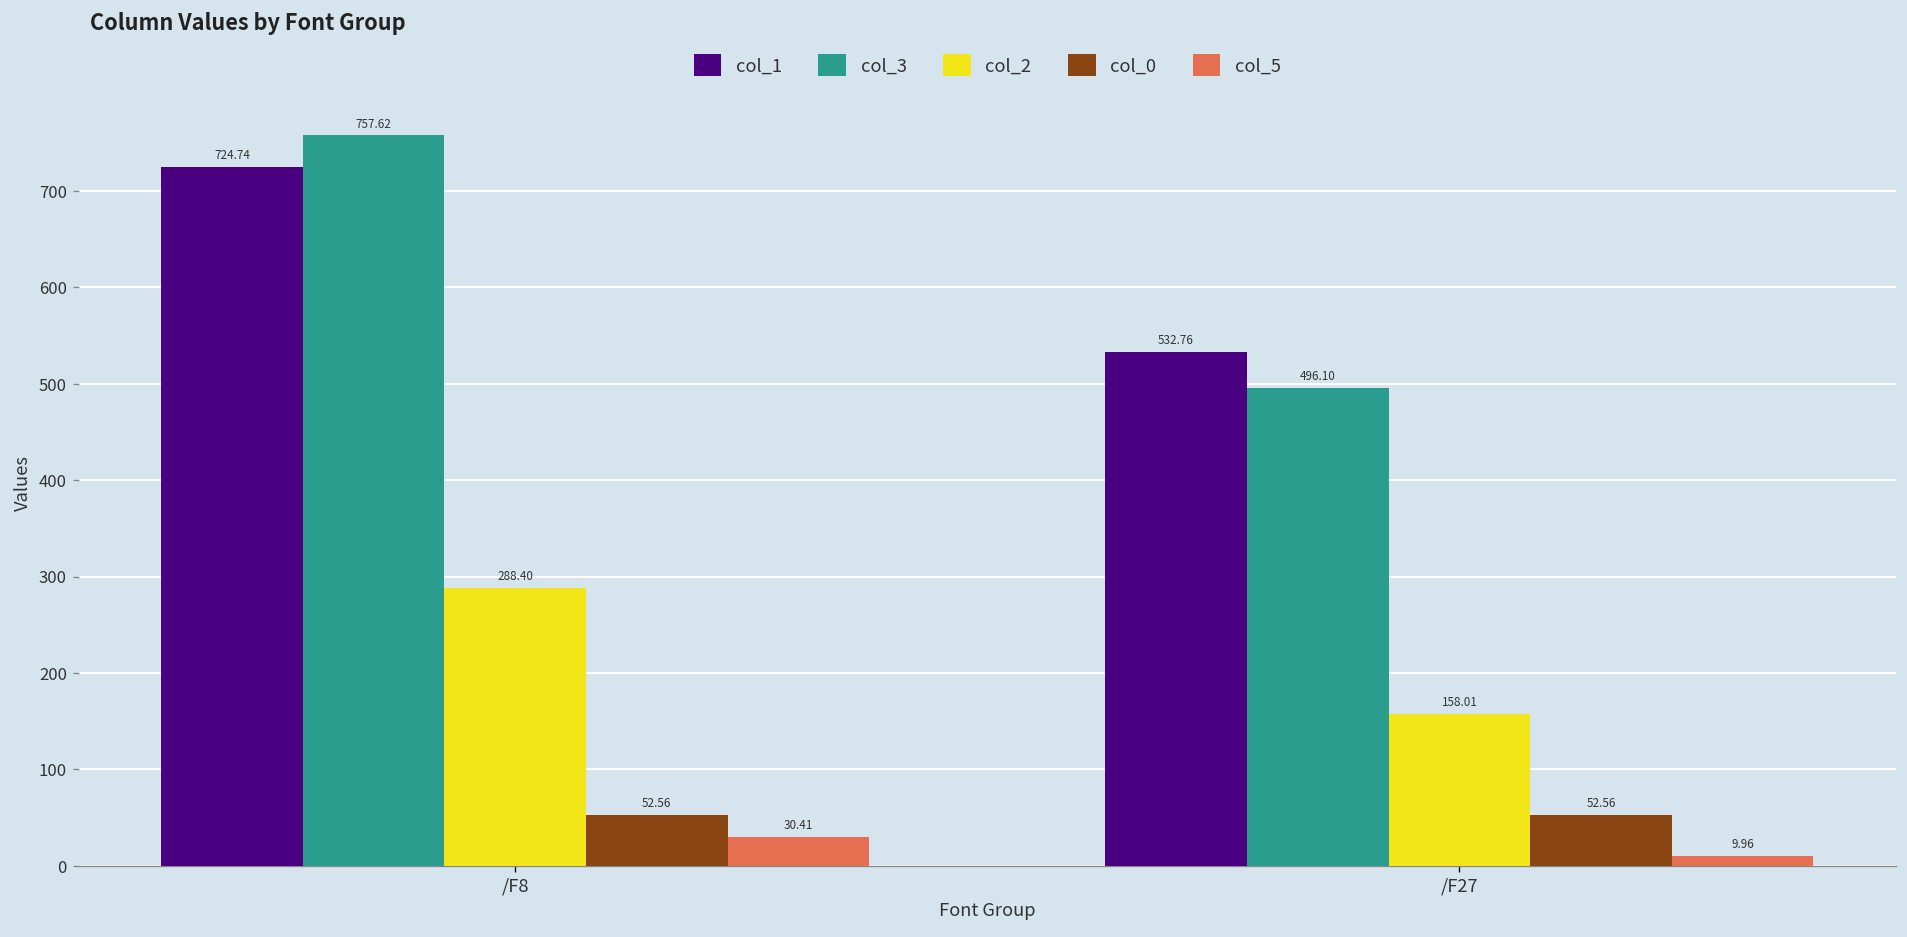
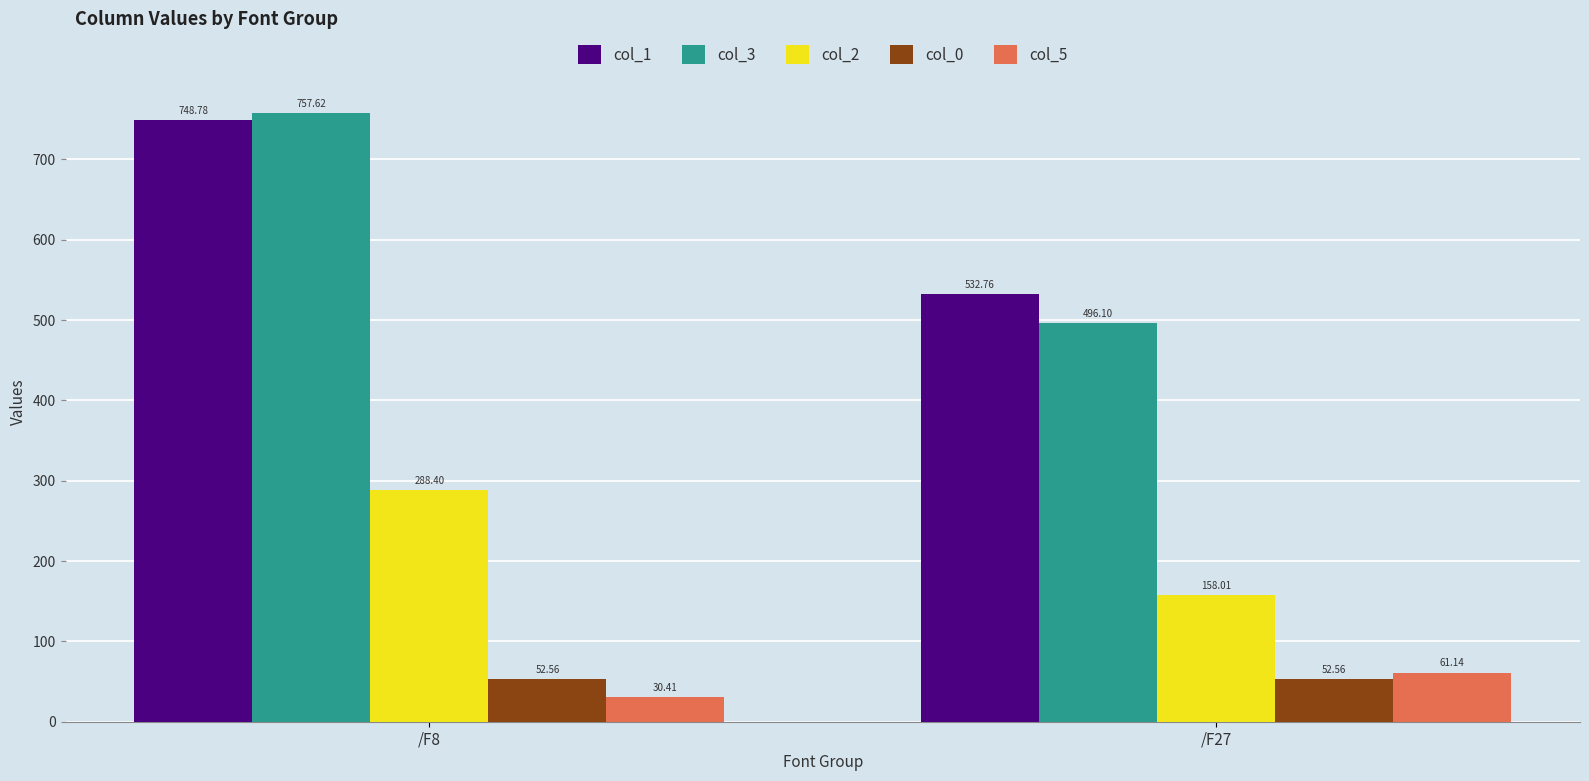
  {
    "col_1": {
-     "/F8": 724.74,
+     "/F8": 748.78,
      "/F27": 532.76
    },
    "col_3": {
      "/F8": 757.62,
      "/F27": 496.10
    },
    "col_2": {
      "/F8": 288.40,
      "/F27": 158.01
    },
    "col_0": {
      "/F8": 52.56,
      "/F27": 52.56
    },
    "col_5": {
      "/F8": 30.41,
-     "/F27": 9.96
+     "/F27": 61.14
    }
  }
